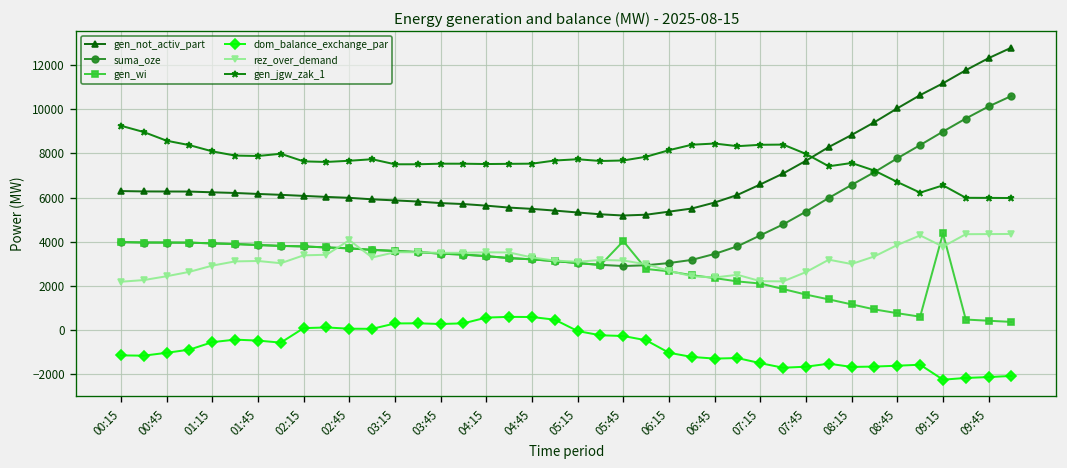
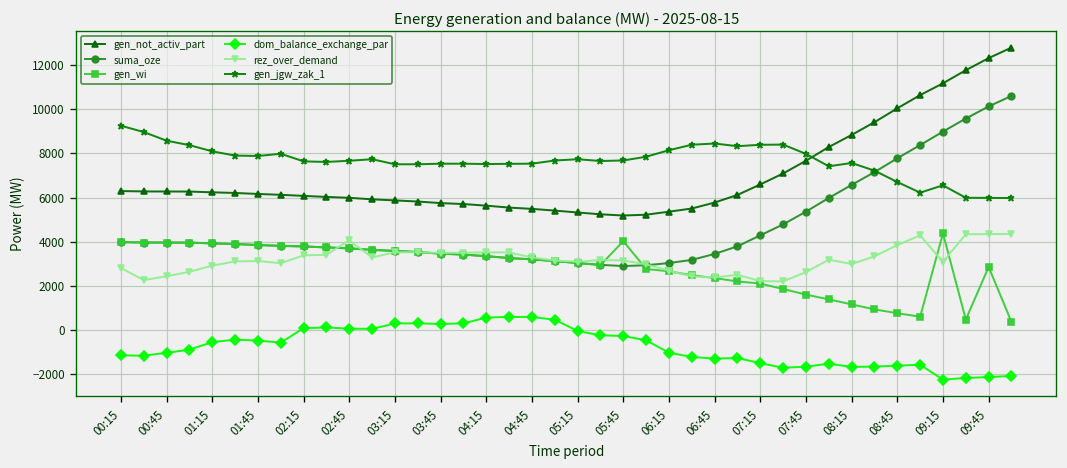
  {
    "gen_wi": {
      "05:45": 4000,
      "07:45": 1600,
      "08:15": 1200,
      "08:45": 800,
      "09:15": 4400,
-     "09:45": 400
+     "09:45": 2900
    },
    "dom_balance_exchange_par": {
      "00:15": -1200,
      "00:45": -1000,
      "01:15": -600,
      "01:45": -500,
      "02:15": 100,
      "02:45": 100,
      "03:15": 300,
      "03:45": 300,
      "04:15": 600,
      "04:45": 600,
      "05:15": -100,
      "05:45": -300,
      "06:15": -1000,
      "06:45": -1300,
      "07:15": -1500,
      "07:45": -1700,
      "08:15": -1700,
      "08:45": -1600,
      "09:15": -2300,
      "09:45": -2100
    },
    "rez_over_demand": {
-     "00:15": 2200,
+     "00:15": 2800,
      "00:45": 2400,
      "01:15": 2900,
      "01:45": 3100,
      "02:15": 3400,
      "02:45": 4100,
      "04:15": 3500,
      "05:45": 3100,
      "07:45": 2600,
      "08:15": 3000,
      "08:45": 3800,
-     "09:15": 3800,
+     "09:15": 3100,
      "09:45": 4300
    }
  }
